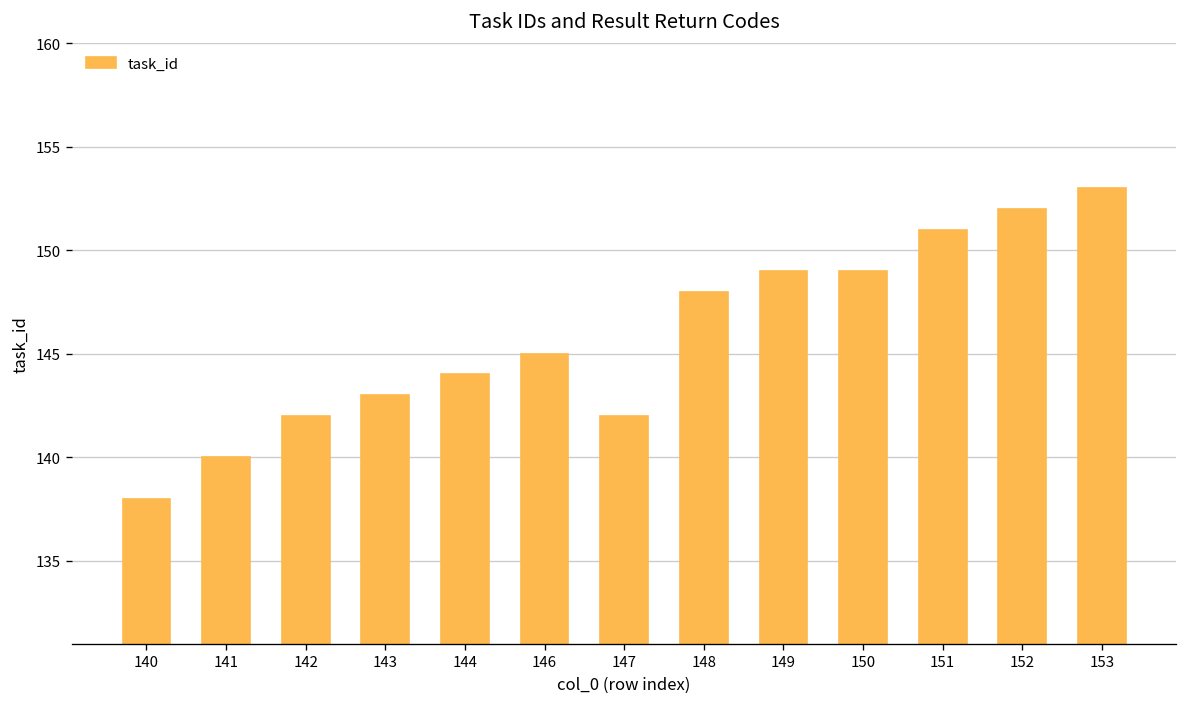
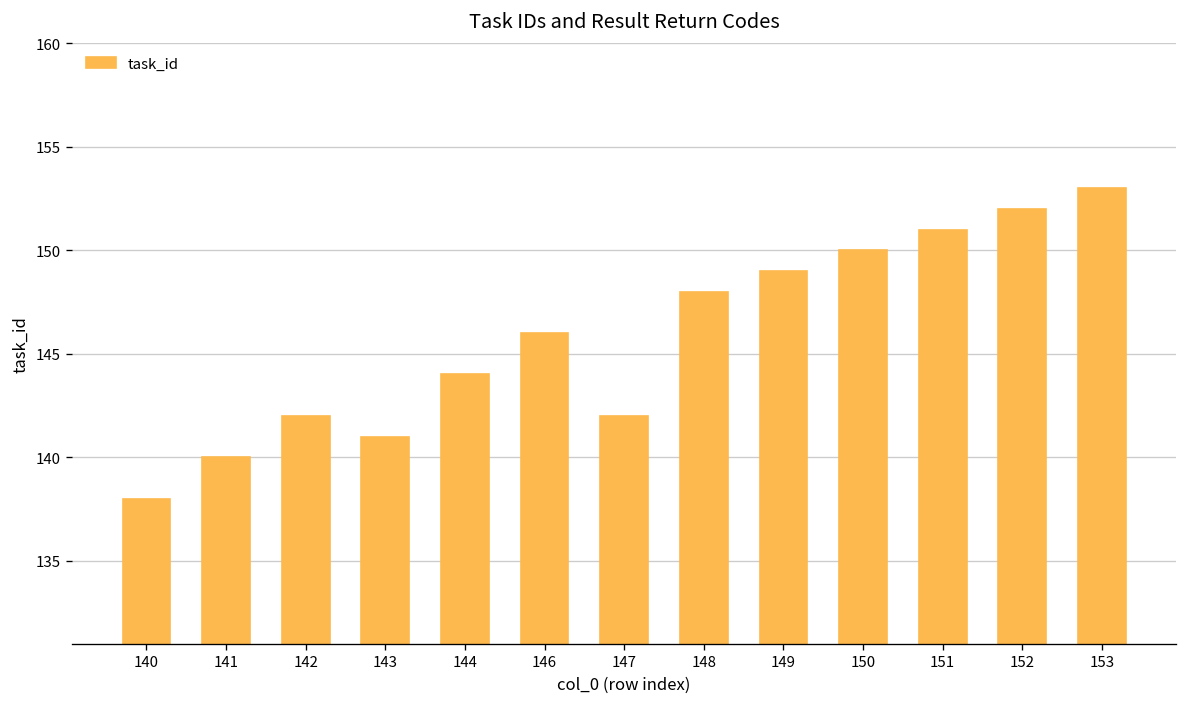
  {
    "140": 138,
    "141": 140,
    "142": 142,
-   "143": 143,
+   "143": 141,
    "144": 144,
-   "146": 145,
+   "146": 146,
    "147": 142,
    "148": 148,
    "149": 149,
-   "150": 149,
+   "150": 150,
    "151": 151,
    "152": 152,
    "153": 153
  }
